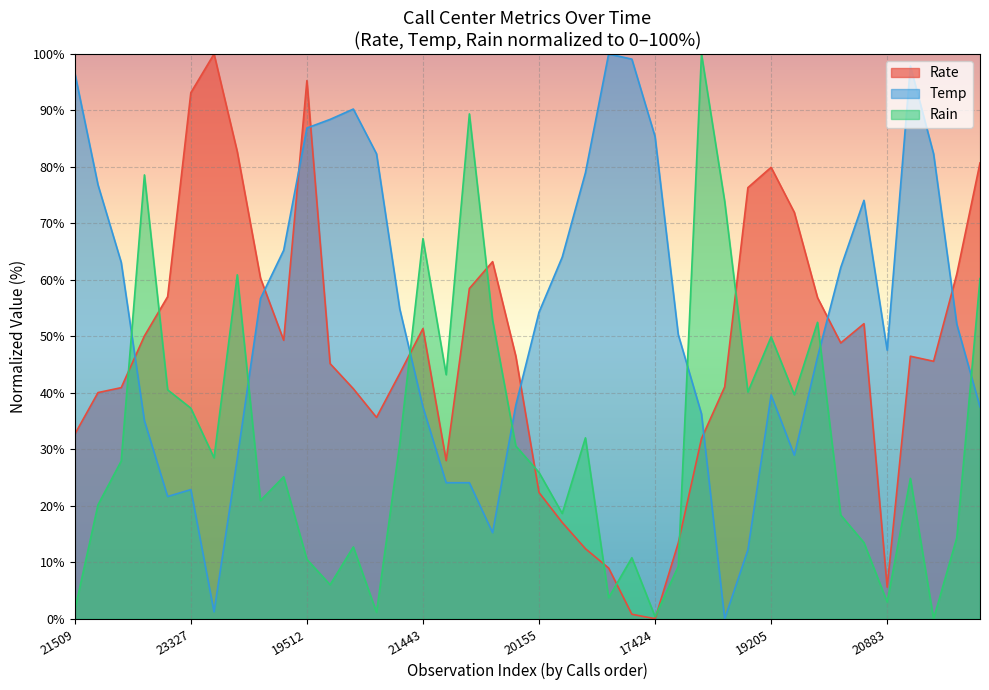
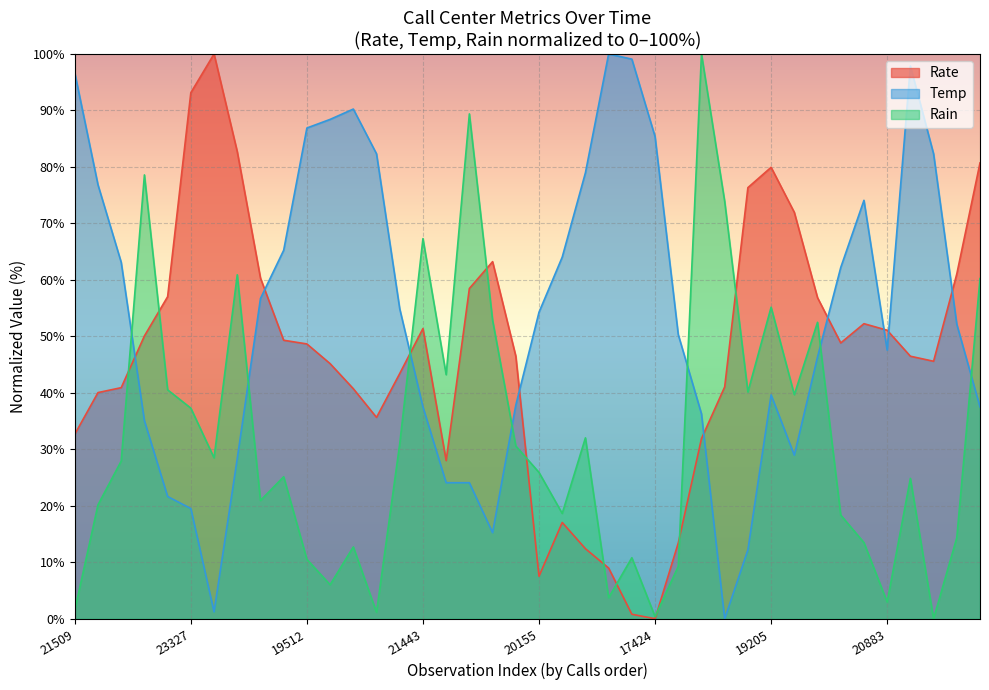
  {
    "Rate": {
      "21509": "33%",
      "23327": "93%",
-     "19512": "95%",
+     "19512": "49%",
      "21443": "51%",
-     "20155": "22%",
+     "20155": "8%",
      "19205": "80%",
-     "20883": "6%"
+     "20883": "51%"
    },
    "Temp": {
      "21509": "97%",
-     "23327": "23%",
+     "23327": "20%",
      "19512": "87%",
      "21443": "38%",
      "20155": "54%",
      "17424": "85%",
      "19205": "40%",
      "20883": "48%"
    },
    "Rain": {
      "21509": "2%",
      "23327": "37%",
      "19512": "11%",
      "21443": "67%",
      "20155": "26%",
-     "19205": "50%",
+     "19205": "55%",
      "20883": "3%"
    }
  }
